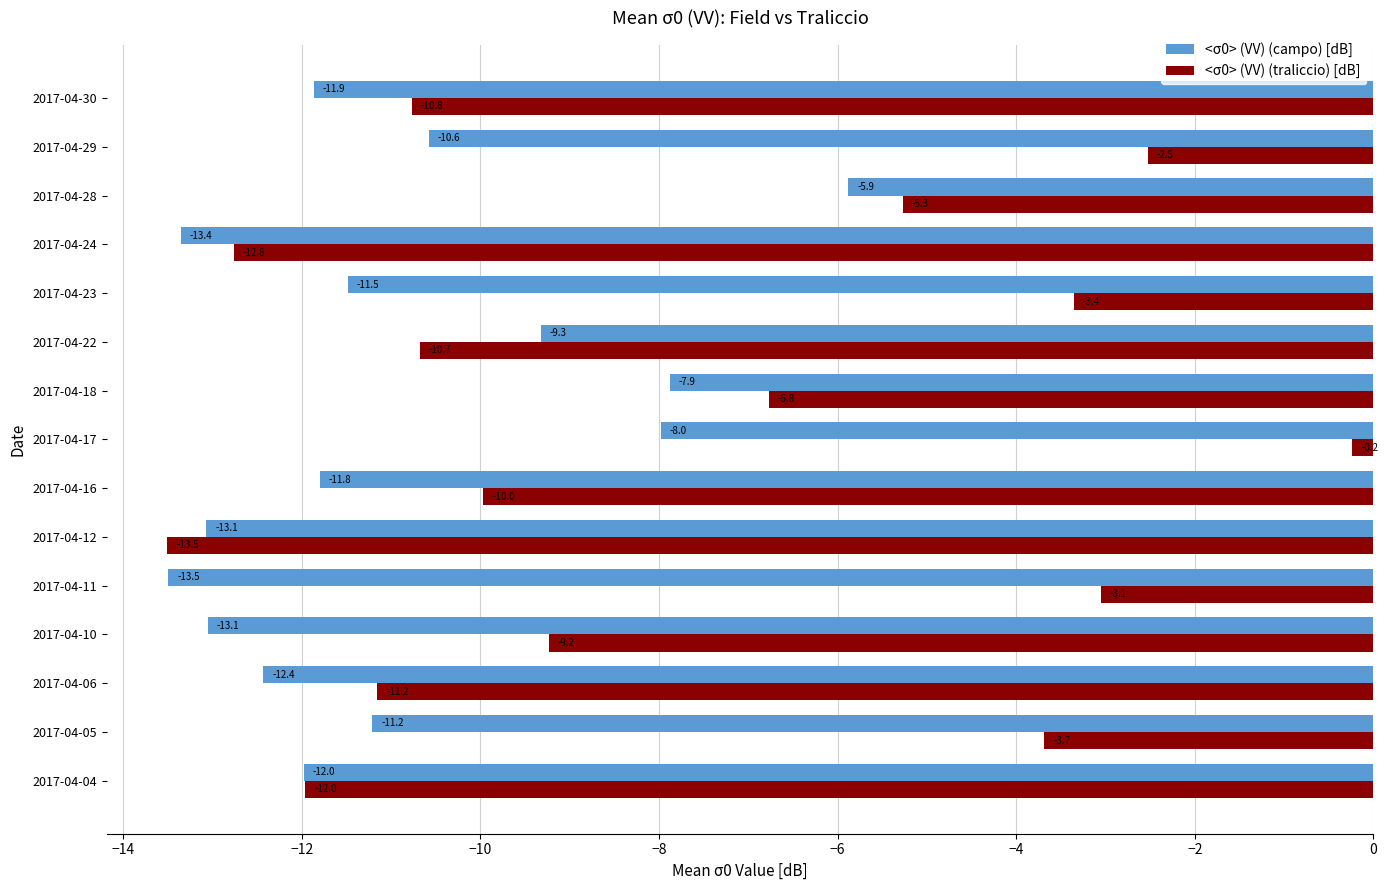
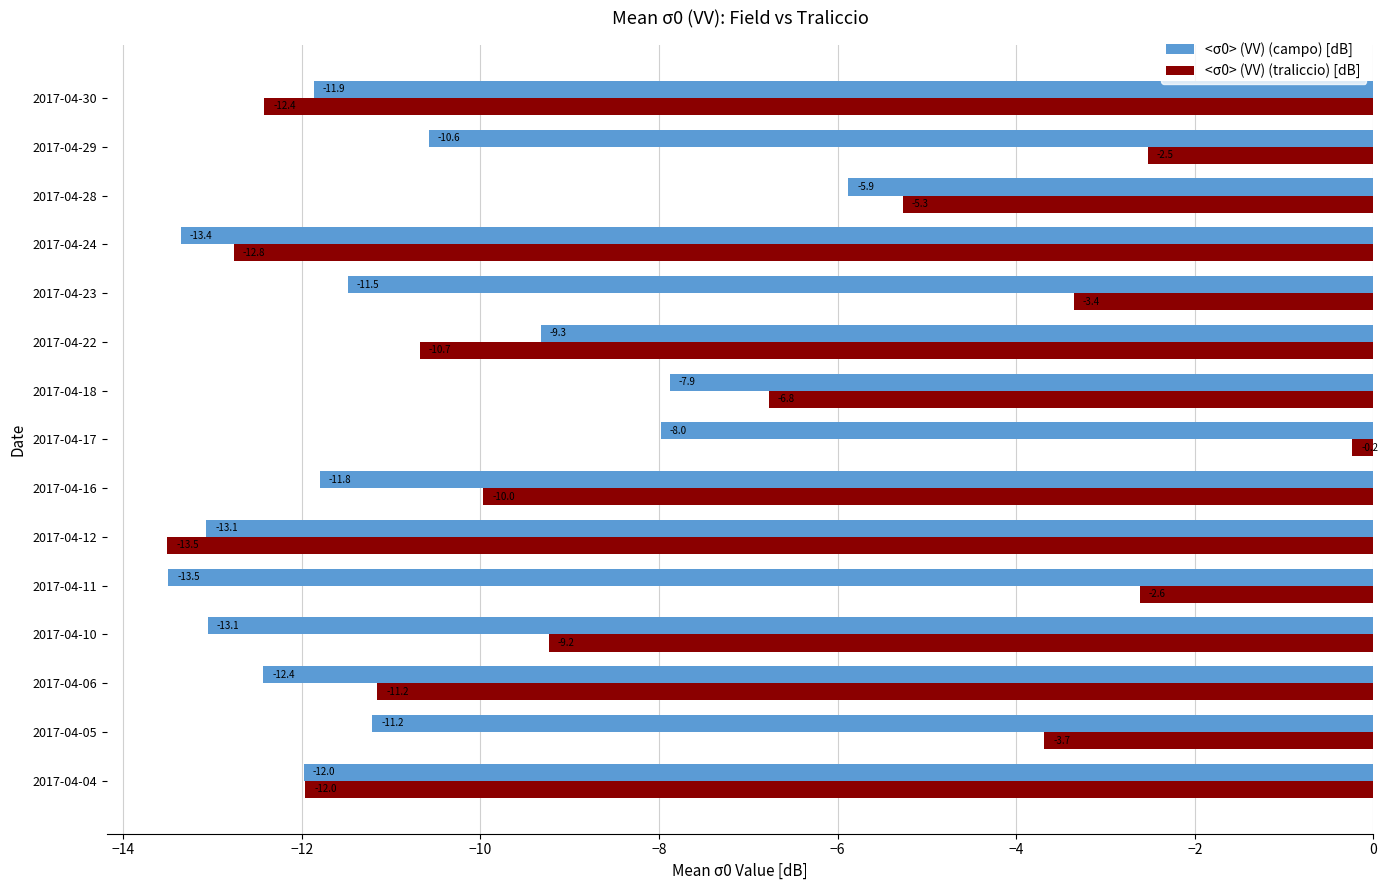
  {
    "<σ0> (VV) (campo) [dB]": {
      "2017-04-30": -11.9,
      "2017-04-29": -10.6,
      "2017-04-28": -5.9,
      "2017-04-24": -13.4,
      "2017-04-23": -11.5,
      "2017-04-22": -9.3,
      "2017-04-18": -7.9,
      "2017-04-17": -8.0,
      "2017-04-16": -11.8,
      "2017-04-12": -13.1,
      "2017-04-11": -13.5,
      "2017-04-10": -13.1,
      "2017-04-06": -12.4,
      "2017-04-05": -11.2,
      "2017-04-04": -12.0
    },
    "<σ0> (VV) (traliccio) [dB]": {
-     "2017-04-30": -10.8,
+     "2017-04-30": -12.4,
      "2017-04-29": -2.5,
      "2017-04-28": -5.3,
      "2017-04-24": -12.8,
      "2017-04-23": -3.4,
      "2017-04-22": -10.7,
      "2017-04-18": -6.8,
      "2017-04-17": -0.2,
      "2017-04-16": -10.0,
      "2017-04-12": -13.5,
-     "2017-04-11": -3.1,
+     "2017-04-11": -2.6,
      "2017-04-10": -9.2,
      "2017-04-06": -11.2,
      "2017-04-05": -3.7,
      "2017-04-04": -12.0
    }
  }
